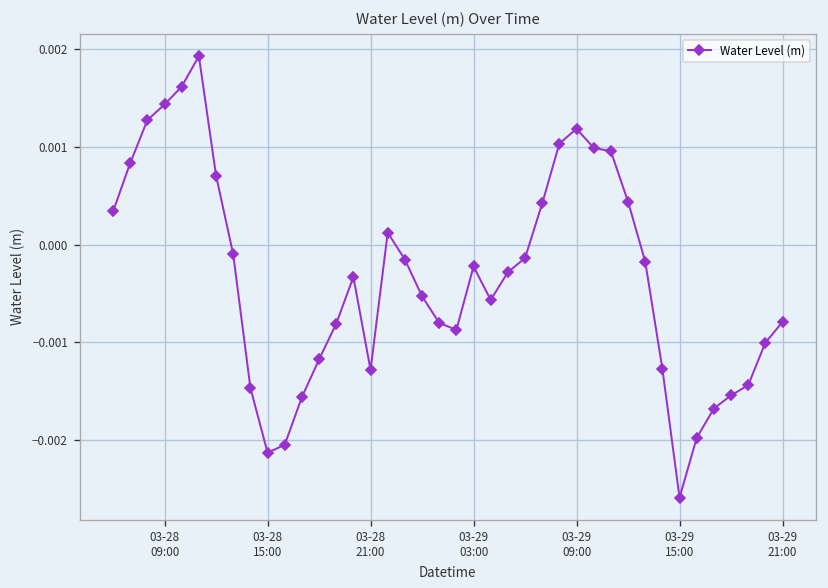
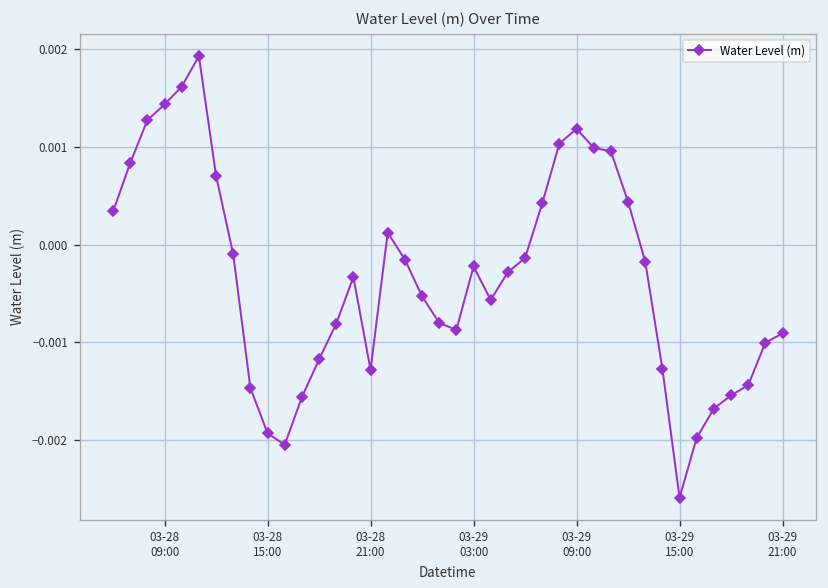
  {
    "03-28 09:00": 0.0014,
-   "03-28 15:00": -0.0021,
+   "03-28 15:00": -0.0019,
    "03-28 21:00": -0.0013,
    "03-29 03:00": -0.0002,
    "03-29 09:00": 0.0012,
    "03-29 15:00": -0.0026,
-   "03-29 21:00": -0.0008
+   "03-29 21:00": -0.0009
  }
